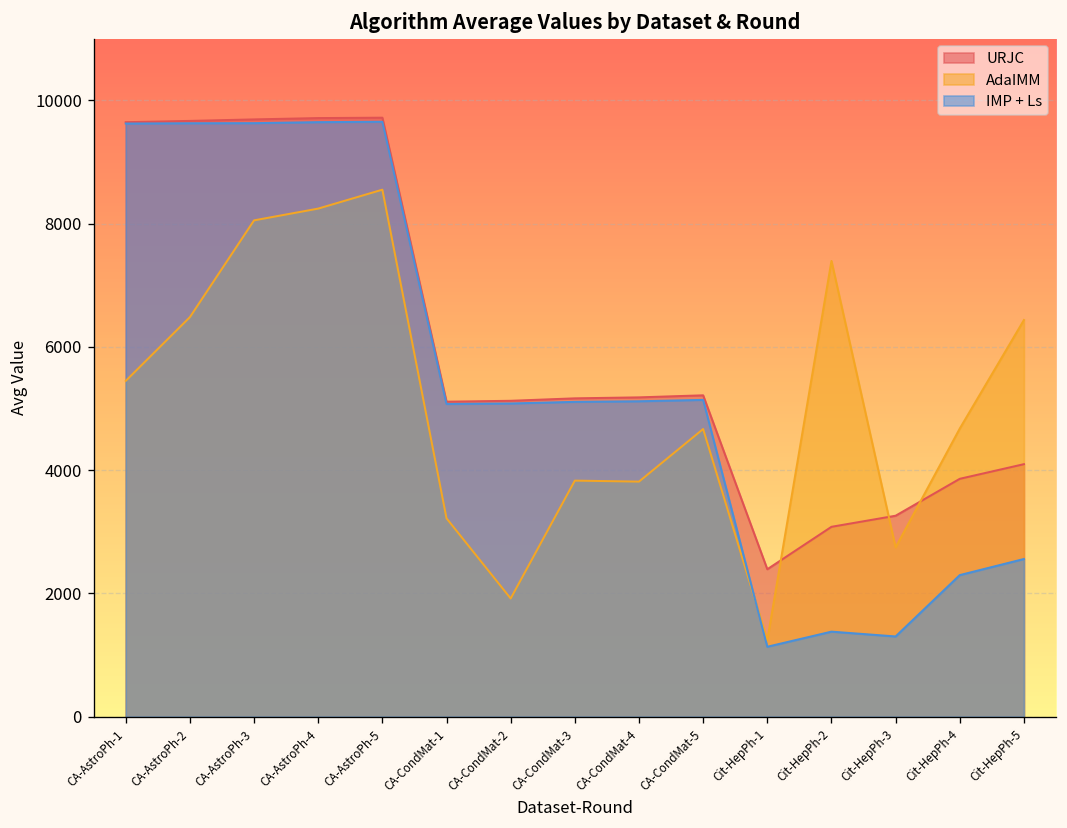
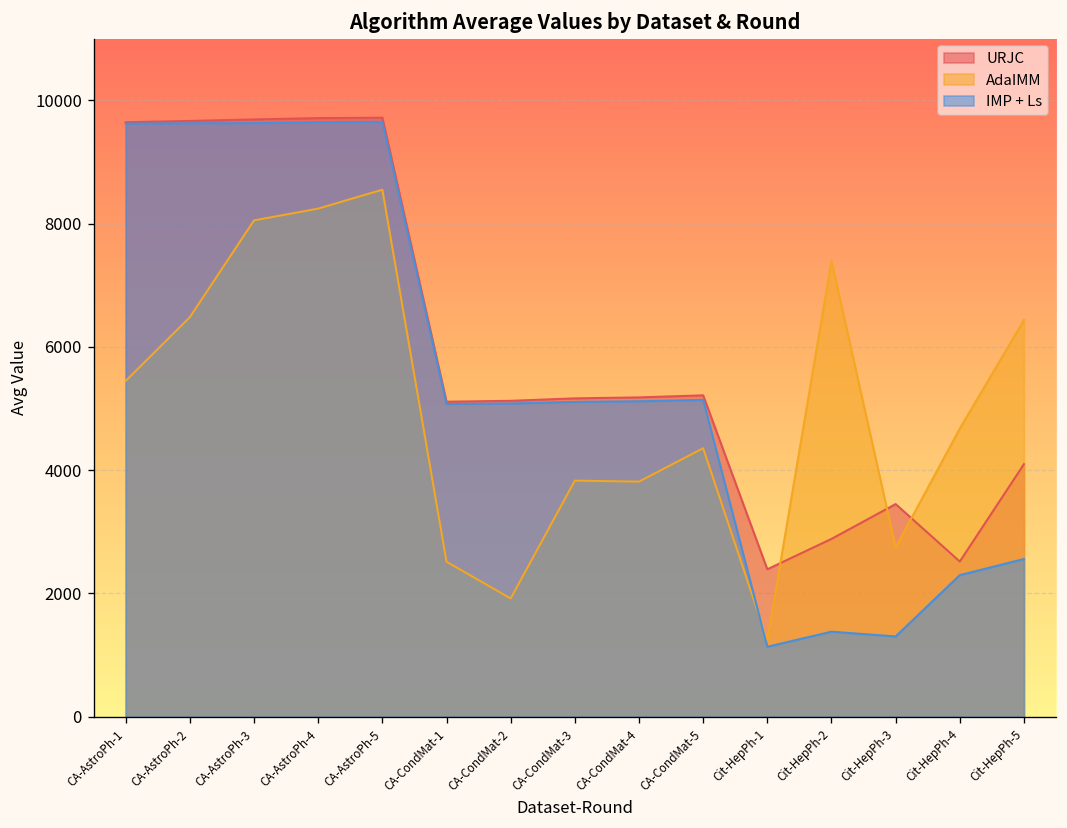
  {
    "URJC": {
      "CA-AstroPh-3": 9700,
      "CA-AstroPh-4": 9700,
      "CA-AstroPh-5": 9700,
      "CA-CondMat-3": 5200,
      "CA-CondMat-4": 5200,
      "CA-CondMat-5": 5200,
      "Cit-HepPh-1": 2400,
-     "Cit-HepPh-2": 3100,
-     "Cit-HepPh-3": 3300,
-     "Cit-HepPh-4": 3900,
+     "Cit-HepPh-2": 2900,
+     "Cit-HepPh-3": 3500,
+     "Cit-HepPh-4": 2500,
      "Cit-HepPh-5": 4100
    },
    "AdaIMM": {
      "CA-AstroPh-1": 5400,
      "CA-AstroPh-2": 6500,
      "CA-AstroPh-3": 8100,
      "CA-AstroPh-4": 8200,
      "CA-AstroPh-5": 8600,
-     "CA-CondMat-1": 3200,
+     "CA-CondMat-1": 2500,
      "CA-CondMat-2": 1900,
      "CA-CondMat-3": 3800,
      "CA-CondMat-4": 3800,
-     "CA-CondMat-5": 4700,
+     "CA-CondMat-5": 4400,
      "Cit-HepPh-1": 1200,
      "Cit-HepPh-2": 7400,
      "Cit-HepPh-3": 2700,
      "Cit-HepPh-4": 4700,
      "Cit-HepPh-5": 6400
    },
    "IMP + Ls": {
      "CA-AstroPh-3": 9600,
      "CA-AstroPh-4": 9600,
      "CA-AstroPh-5": 9700,
      "CA-CondMat-3": 5100,
      "CA-CondMat-4": 5100,
      "CA-CondMat-5": 5100,
      "Cit-HepPh-1": 1100,
      "Cit-HepPh-2": 1400,
      "Cit-HepPh-3": 1300,
      "Cit-HepPh-4": 2300,
      "Cit-HepPh-5": 2600
    }
  }
